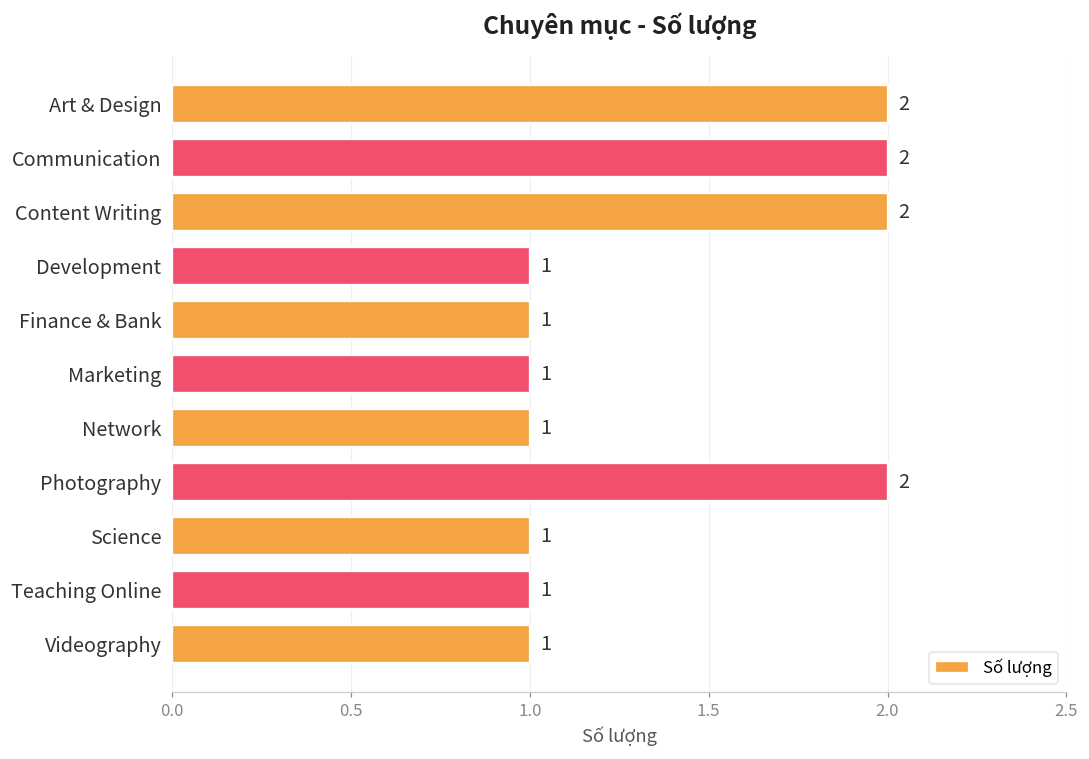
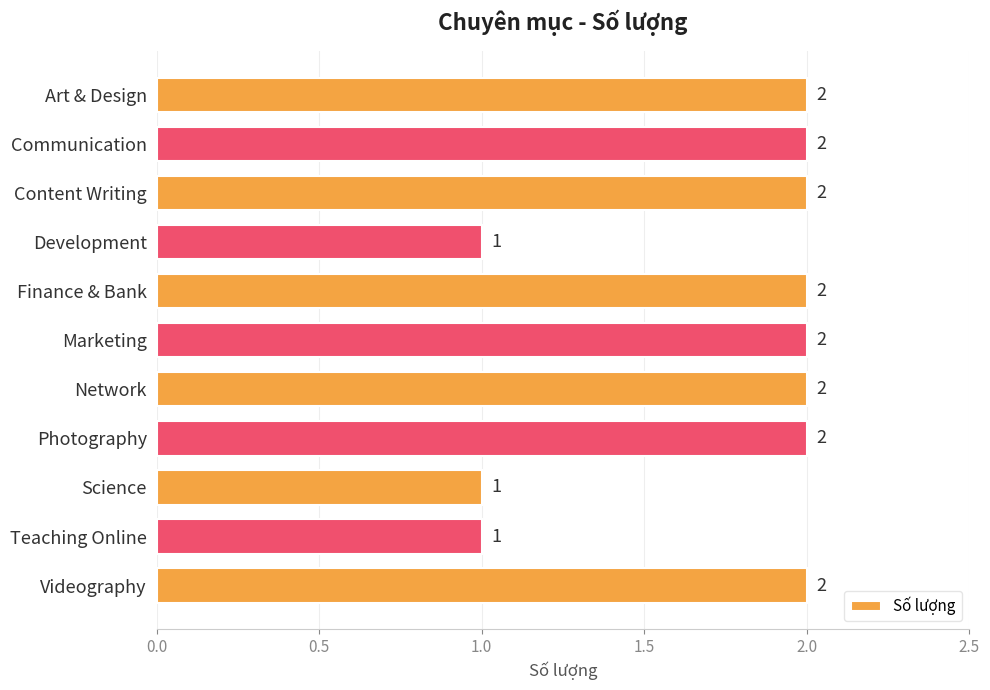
  {
    "Art & Design": 2,
    "Communication": 2,
    "Content Writing": 2,
    "Development": 1,
-   "Finance & Bank": 1,
-   "Marketing": 1,
-   "Network": 1,
+   "Finance & Bank": 2,
+   "Marketing": 2,
+   "Network": 2,
    "Photography": 2,
    "Science": 1,
    "Teaching Online": 1,
-   "Videography": 1
+   "Videography": 2
  }
